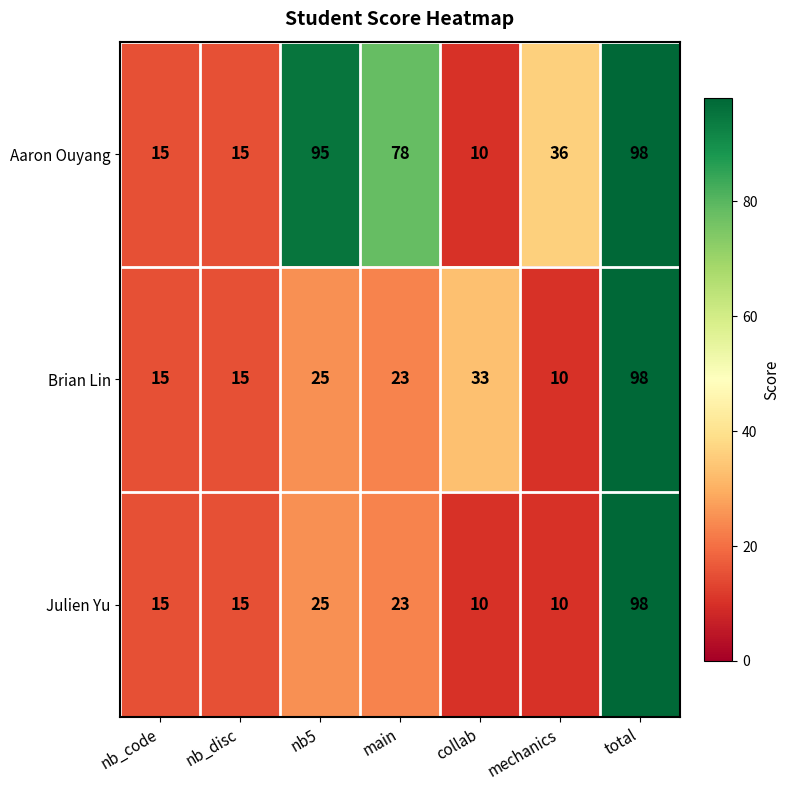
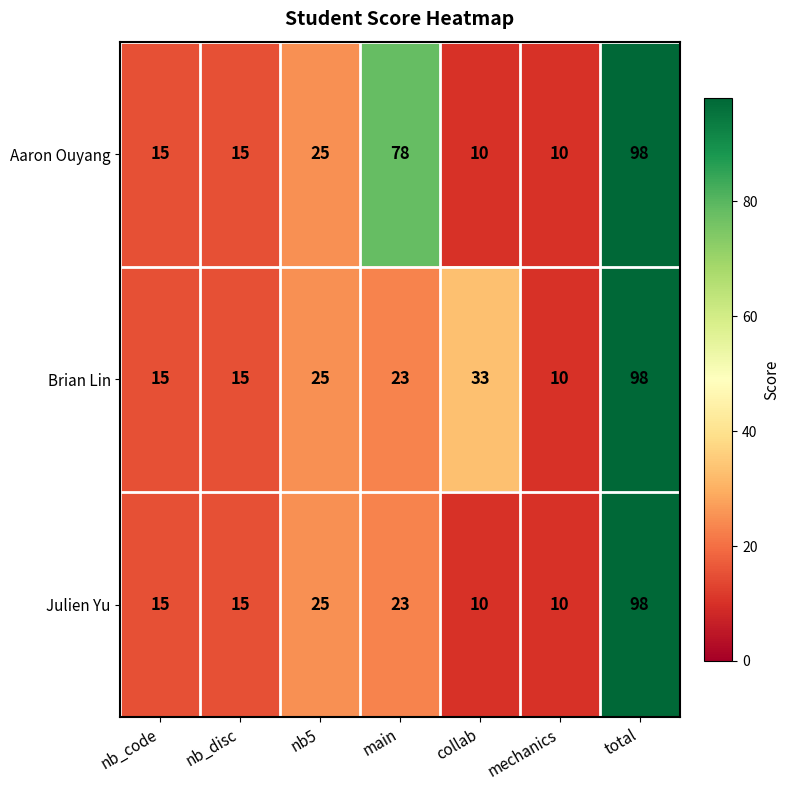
  {
    "Aaron Ouyang": {
      "nb_code": 15,
      "nb_disc": 15,
-     "nb5": 95,
+     "nb5": 25,
      "main": 78,
      "collab": 10,
-     "mechanics": 36,
+     "mechanics": 10,
      "total": 98
    },
    "Brian Lin": {
      "nb_code": 15,
      "nb_disc": 15,
      "nb5": 25,
      "main": 23,
      "collab": 33,
      "mechanics": 10,
      "total": 98
    },
    "Julien Yu": {
      "nb_code": 15,
      "nb_disc": 15,
      "nb5": 25,
      "main": 23,
      "collab": 10,
      "mechanics": 10,
      "total": 98
    }
  }
